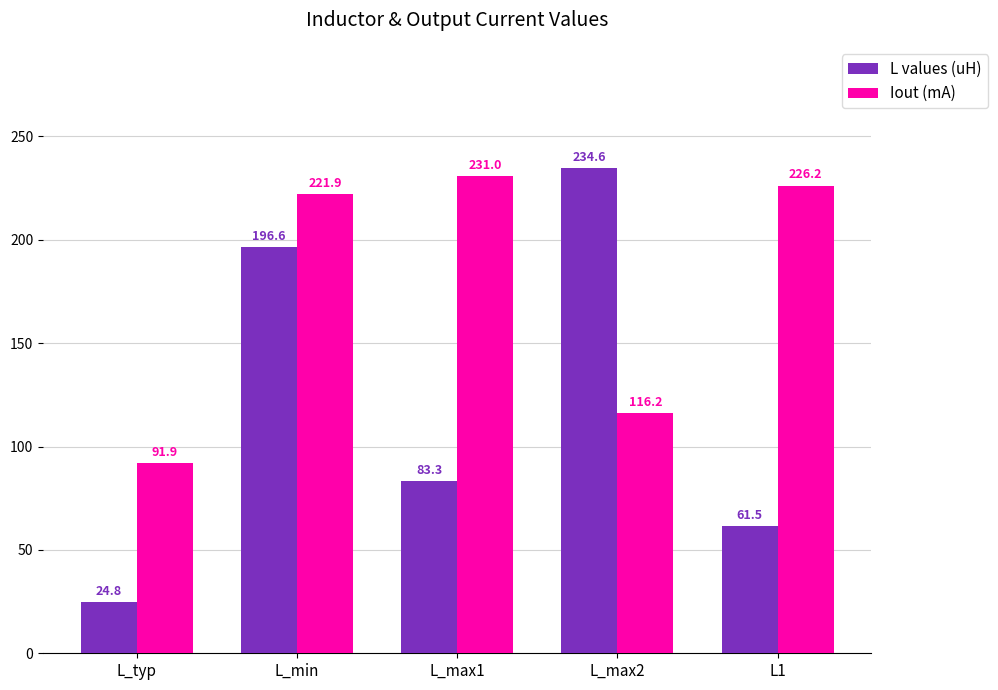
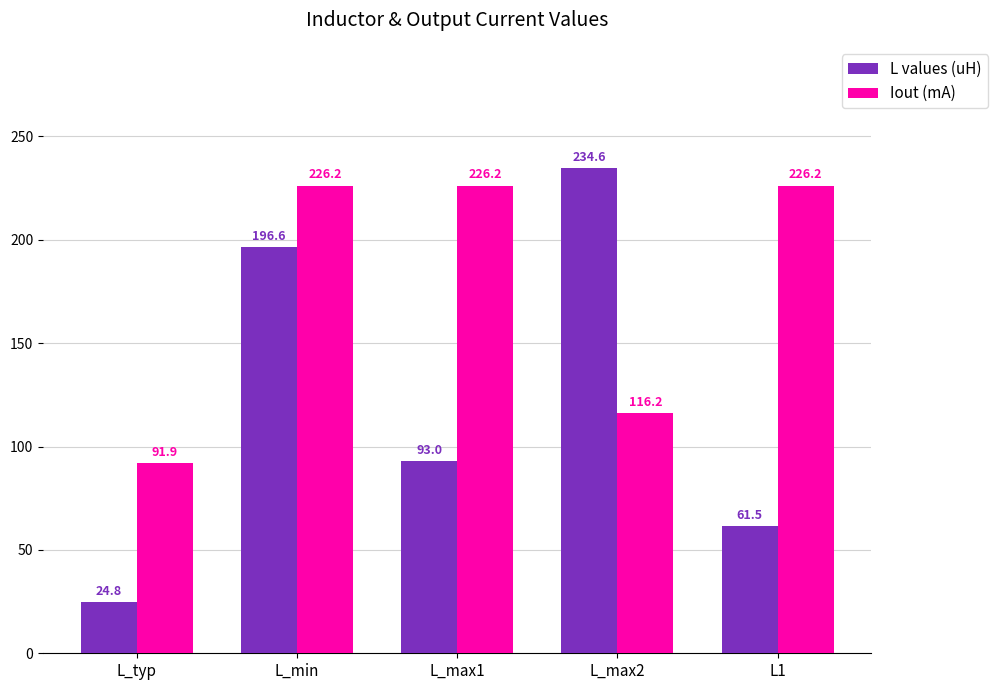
  {
    "L values (uH)": {
      "L_typ": 24.8,
      "L_min": 196.6,
-     "L_max1": 83.3,
+     "L_max1": 93.0,
      "L_max2": 234.6,
      "L1": 61.5
    },
    "Iout (mA)": {
      "L_typ": 91.9,
-     "L_min": 221.9,
-     "L_max1": 231.0,
+     "L_min": 226.2,
+     "L_max1": 226.2,
      "L_max2": 116.2,
      "L1": 226.2
    }
  }
